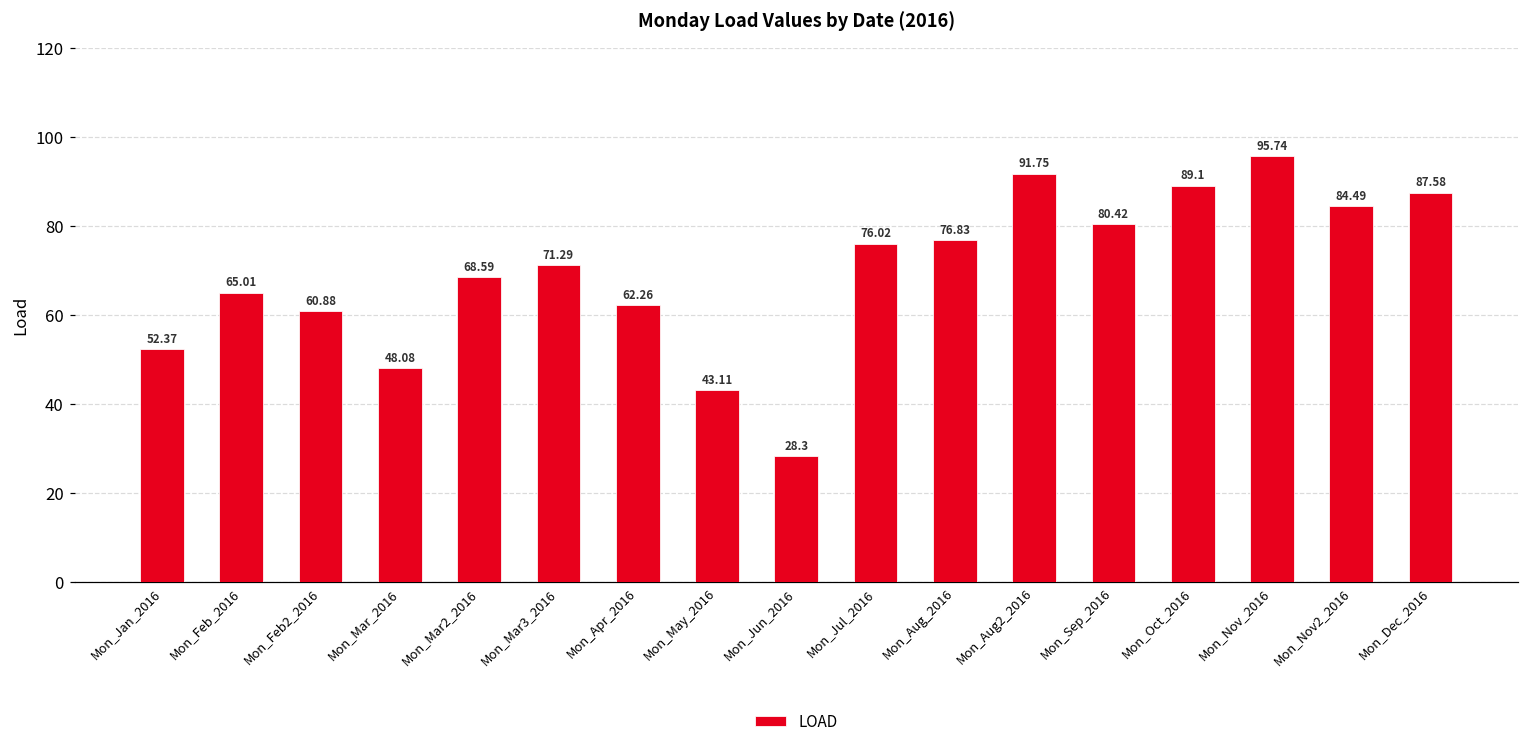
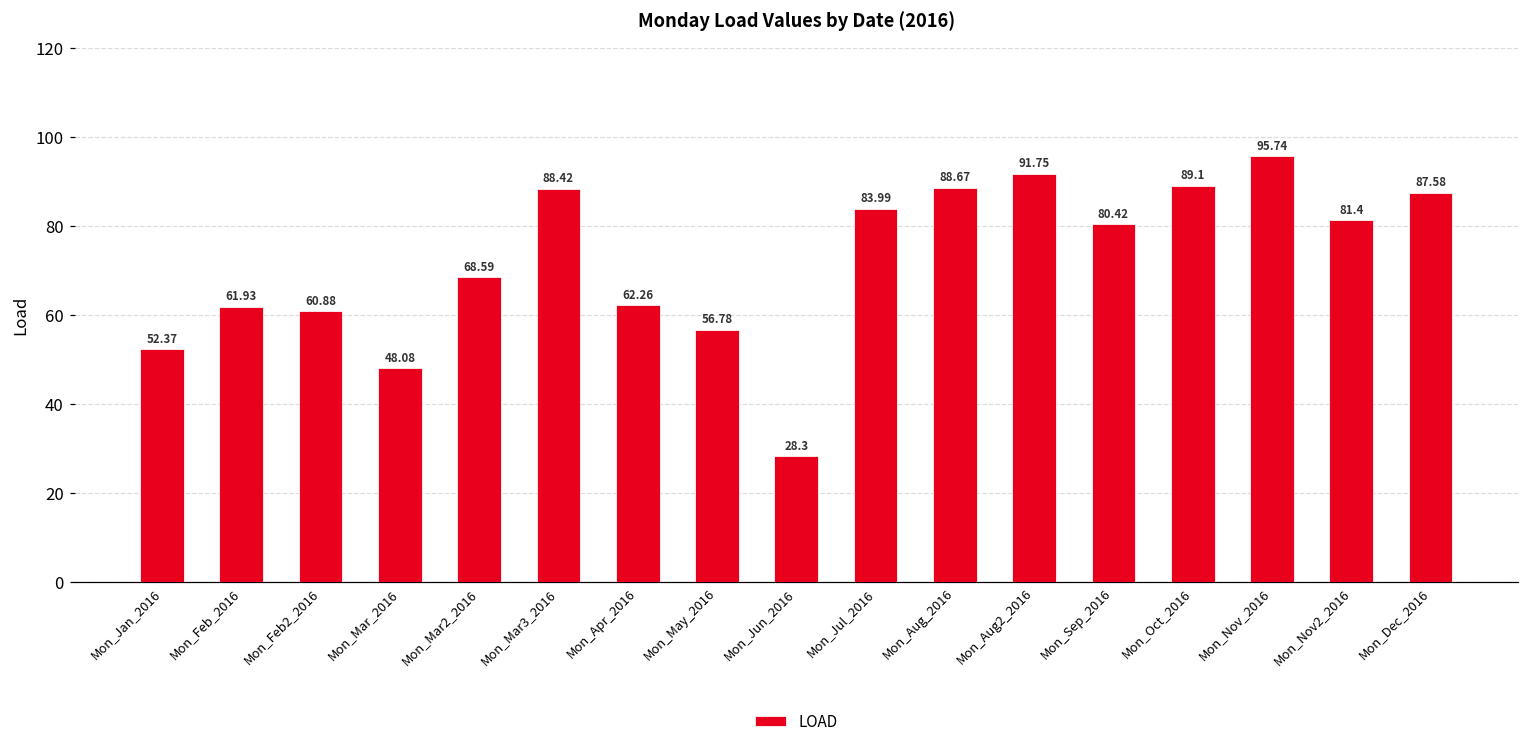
  {
    "Mon_Jan_2016": 52.37,
-   "Mon_Feb_2016": 65.01,
+   "Mon_Feb_2016": 61.93,
    "Mon_Feb2_2016": 60.88,
    "Mon_Mar_2016": 48.08,
    "Mon_Mar2_2016": 68.59,
-   "Mon_Mar3_2016": 71.29,
+   "Mon_Mar3_2016": 88.42,
    "Mon_Apr_2016": 62.26,
-   "Mon_May_2016": 43.11,
+   "Mon_May_2016": 56.78,
    "Mon_Jun_2016": 28.3,
-   "Mon_Jul_2016": 76.02,
-   "Mon_Aug_2016": 76.83,
+   "Mon_Jul_2016": 83.99,
+   "Mon_Aug_2016": 88.67,
    "Mon_Aug2_2016": 91.75,
    "Mon_Sep_2016": 80.42,
    "Mon_Oct_2016": 89.1,
    "Mon_Nov_2016": 95.74,
-   "Mon_Nov2_2016": 84.49,
+   "Mon_Nov2_2016": 81.4,
    "Mon_Dec_2016": 87.58
  }
